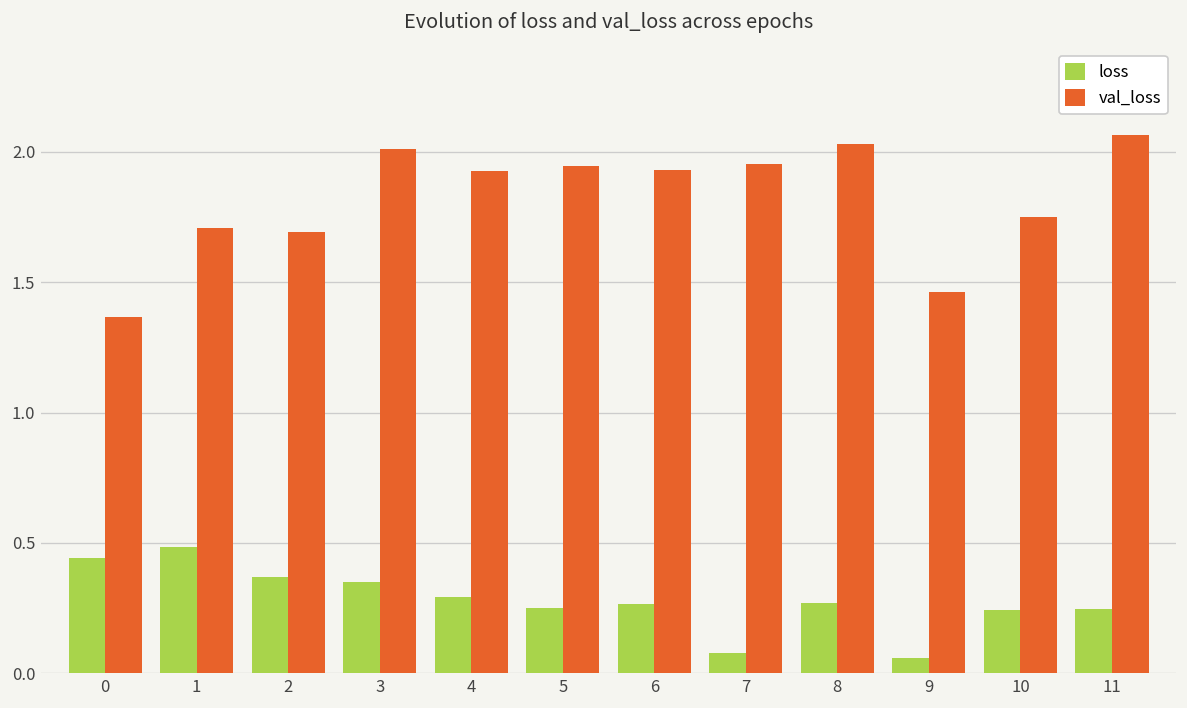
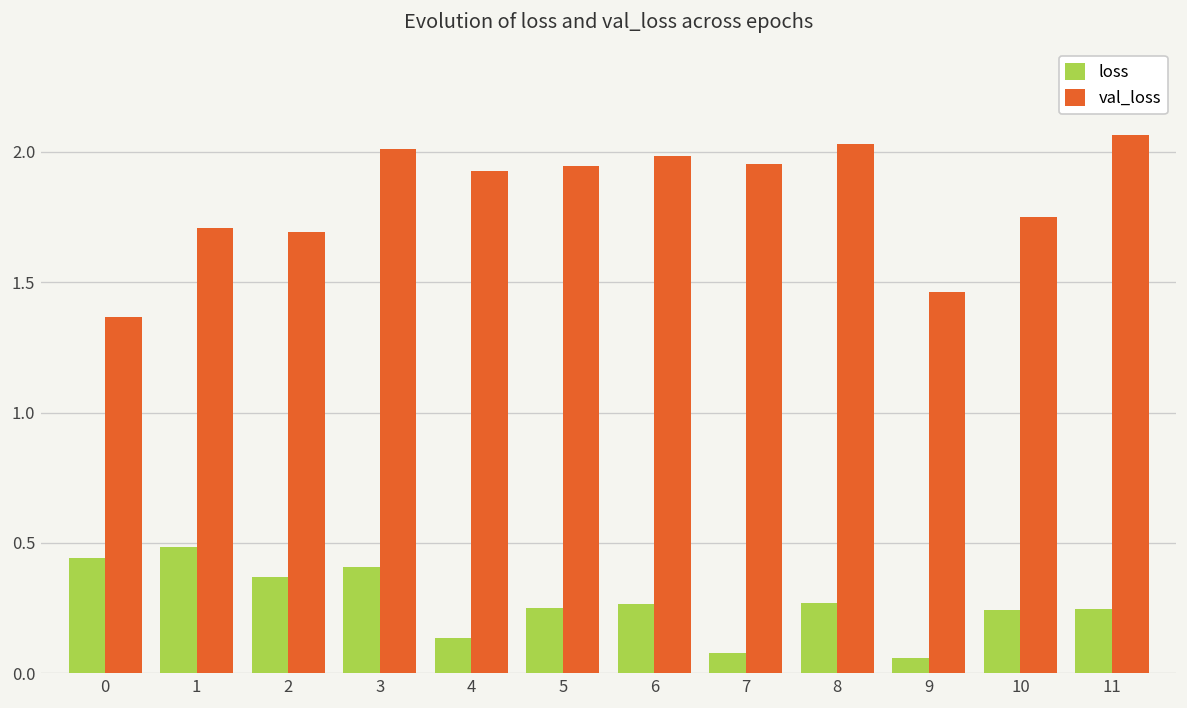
  {
    "loss": {
      "0": 0.44,
      "1": 0.48,
      "2": 0.37,
-     "3": 0.35,
-     "4": 0.29,
+     "3": 0.41,
+     "4": 0.13,
      "5": 0.25,
      "6": 0.27,
      "7": 0.08,
      "8": 0.27,
      "9": 0.06,
      "10": 0.24,
      "11": 0.25
    },
    "val_loss": {
      "0": 1.36,
      "1": 1.71,
      "2": 1.69,
      "3": 2.01,
      "4": 1.93,
      "5": 1.94,
-     "6": 1.93,
+     "6": 1.98,
      "7": 1.95,
      "8": 2.03,
      "9": 1.46,
      "10": 1.75,
      "11": 2.06
    }
  }
